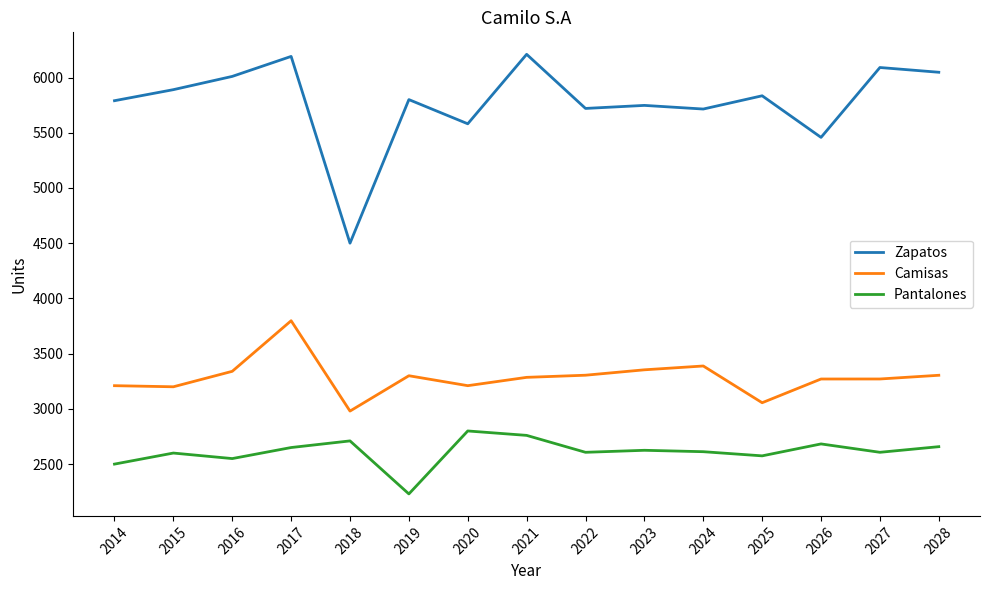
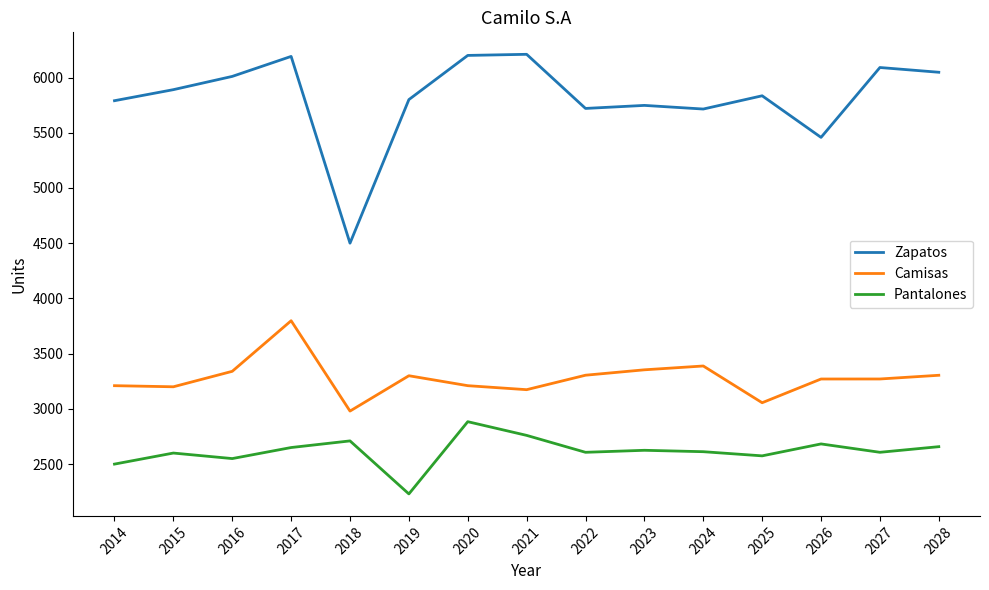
  {
    "Zapatos": {
      "2014": 5790,
      "2015": 5890,
      "2016": 6010,
      "2017": 6190,
      "2018": 4500,
      "2019": 5800,
-     "2020": 5580,
+     "2020": 6200,
      "2021": 6210,
      "2022": 5720,
      "2023": 5750,
      "2024": 5710,
      "2025": 5830,
      "2026": 5460,
      "2027": 6090,
      "2028": 6050
    },
    "Camisas": {
      "2014": 3210,
      "2015": 3200,
      "2016": 3340,
      "2017": 3800,
      "2018": 2980,
      "2019": 3300,
      "2020": 3210,
-     "2021": 3290,
+     "2021": 3170,
      "2022": 3300,
      "2023": 3350,
      "2024": 3390,
      "2025": 3060,
      "2026": 3270,
      "2027": 3270,
      "2028": 3300
    },
    "Pantalones": {
      "2014": 2500,
      "2015": 2600,
      "2016": 2550,
      "2017": 2650,
      "2018": 2710,
      "2019": 2230,
-     "2020": 2800,
+     "2020": 2880,
      "2021": 2760,
      "2022": 2610,
      "2023": 2620,
      "2024": 2610,
      "2025": 2570,
      "2026": 2680,
      "2027": 2610,
      "2028": 2660
    }
  }
